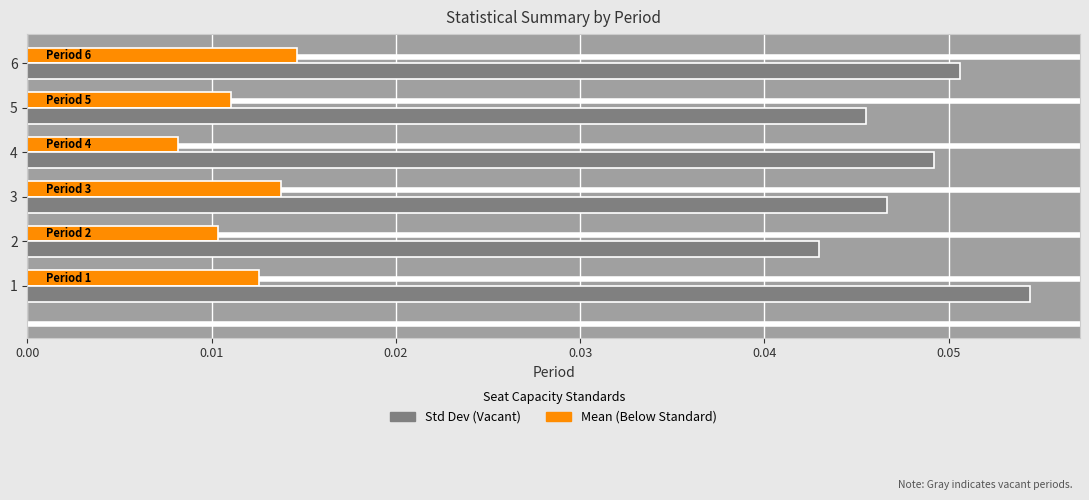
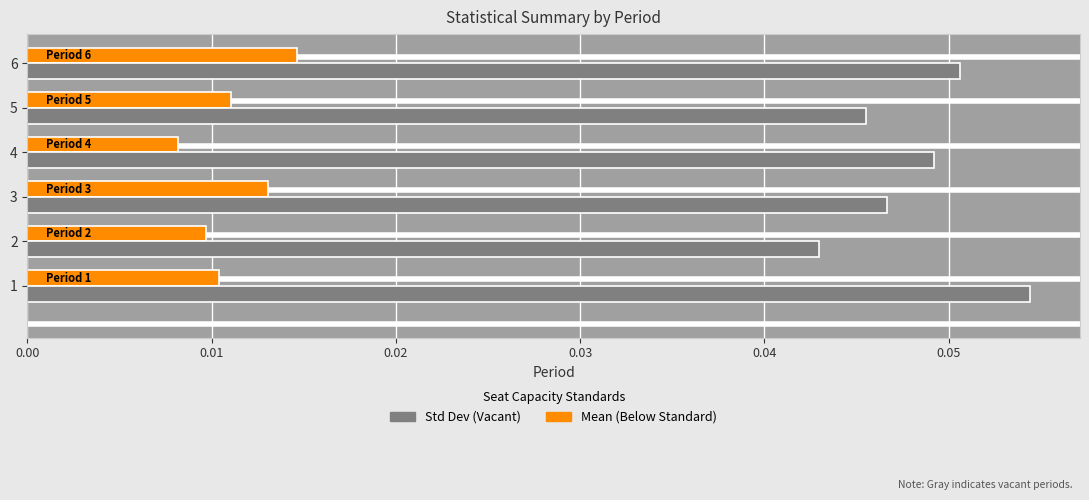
  {
    "Mean (Below Standard)": {
-     "3": 0.0138,
-     "2": 0.0104,
-     "1": 0.0126
+     "3": 0.0131,
+     "2": 0.0097,
+     "1": 0.0104
    },
    "Std Dev (Vacant)": {
      "6": 0.0506,
      "5": 0.0455,
      "4": 0.0492,
      "3": 0.0466,
      "2": 0.0430,
      "1": 0.0544
    }
  }
